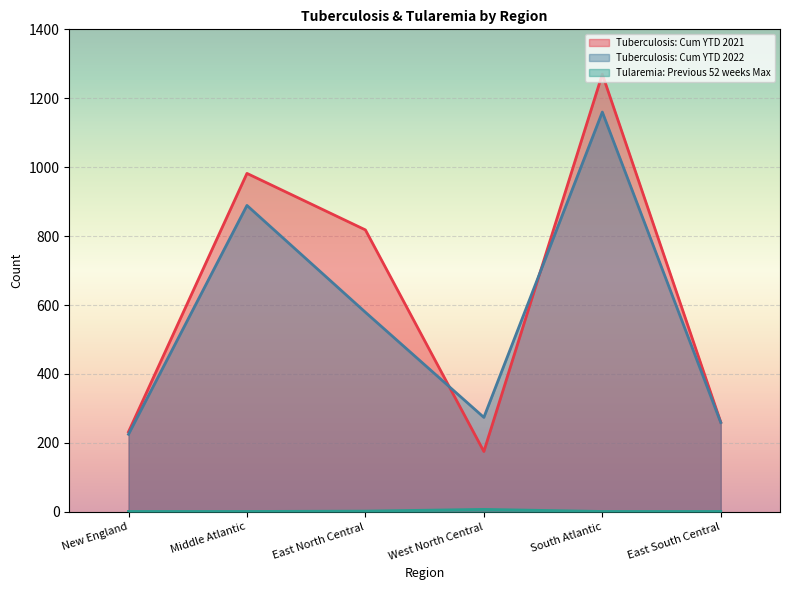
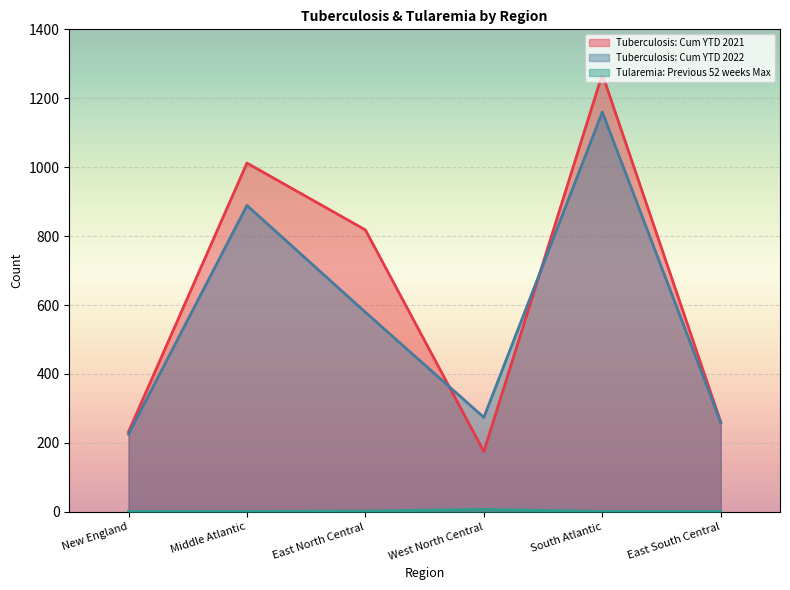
  {
    "Tuberculosis: Cum YTD 2021": {
-     "Middle Atlantic": 980,
+     "Middle Atlantic": 1010,
      "East North Central": 820,
      "West North Central": 180
    }
  }
